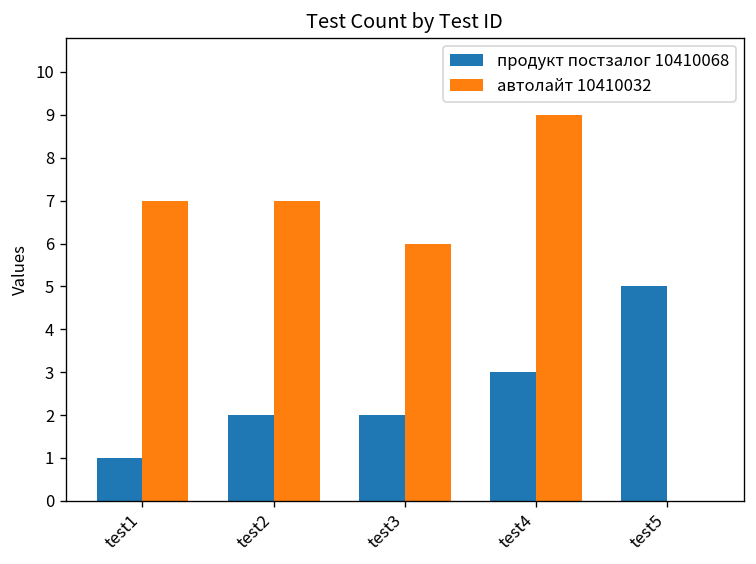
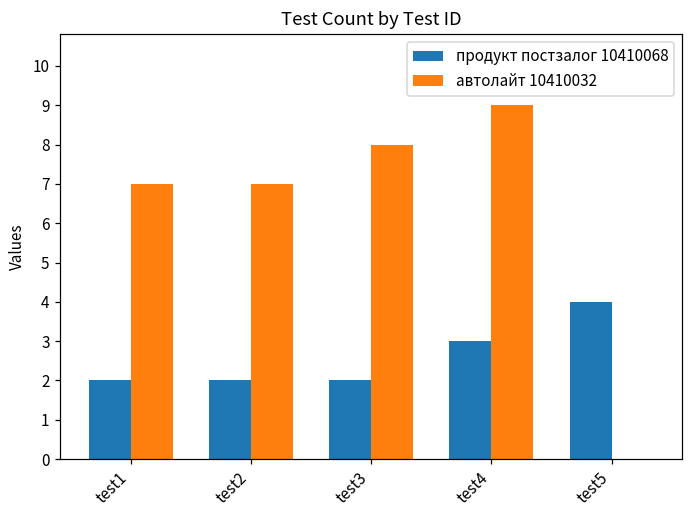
  {
    "продукт постзалог 10410068": {
-     "test1": 1,
+     "test1": 2,
      "test2": 2,
      "test3": 2,
      "test4": 3,
-     "test5": 5
+     "test5": 4
    },
    "автолайт 10410032": {
      "test1": 7,
      "test2": 7,
-     "test3": 6,
+     "test3": 8,
      "test4": 9,
      "test5": 0
    }
  }
